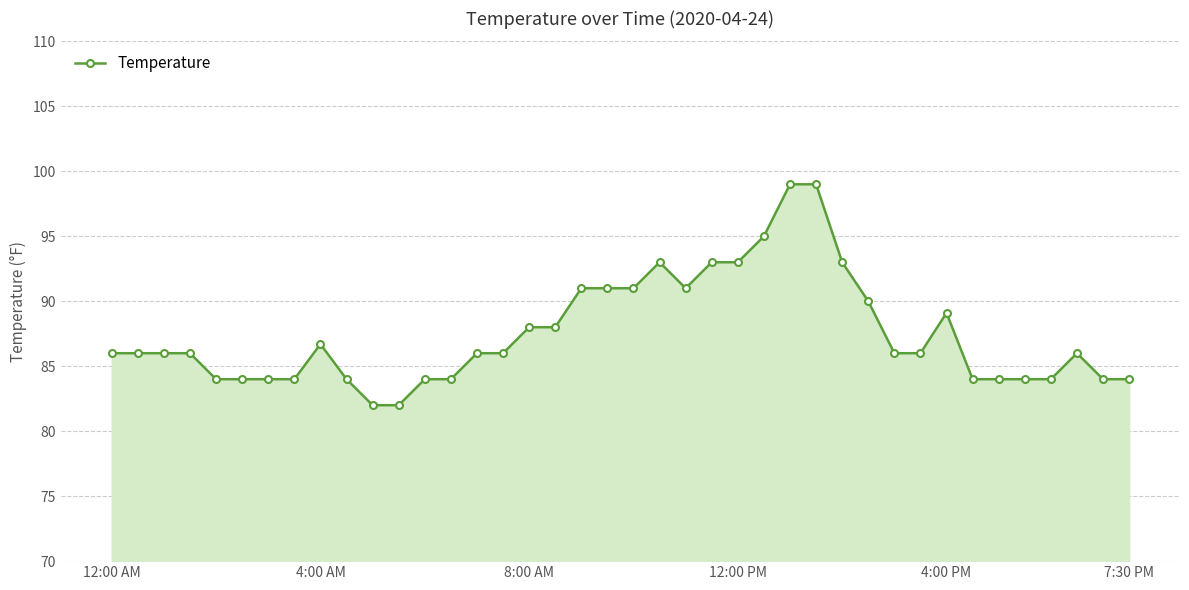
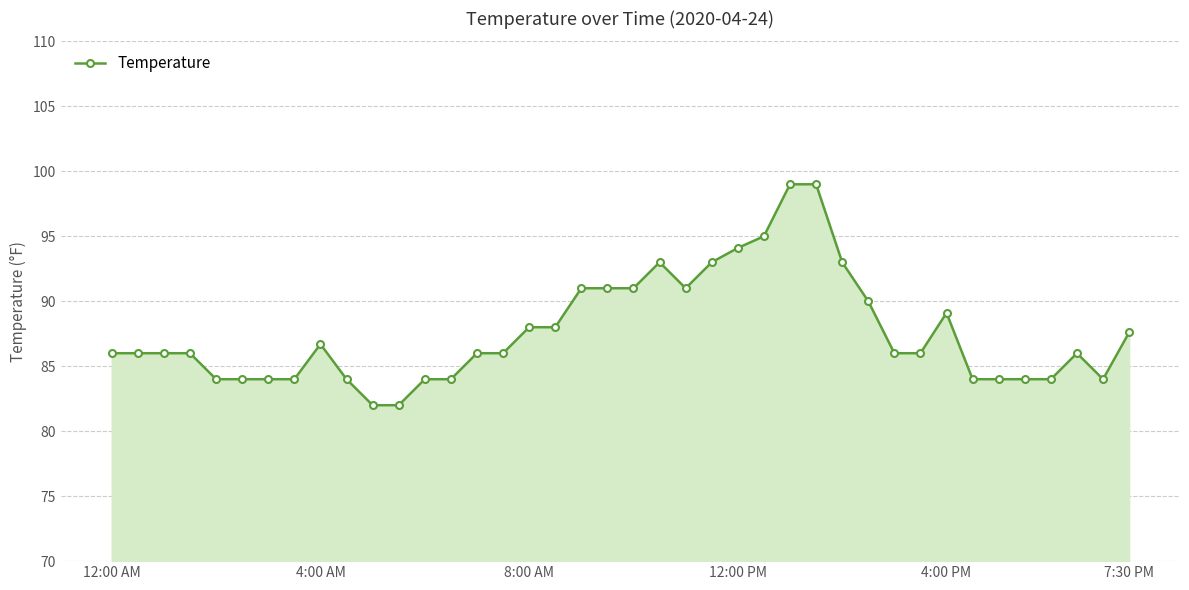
  {
    "12:00 AM": 86.0,
    "4:00 AM": 86.7,
    "8:00 AM": 88.0,
-   "12:00 PM": 93.0,
+   "12:00 PM": 94.1,
    "4:00 PM": 89.1,
-   "7:30 PM": 84.0
+   "7:30 PM": 87.6
  }
